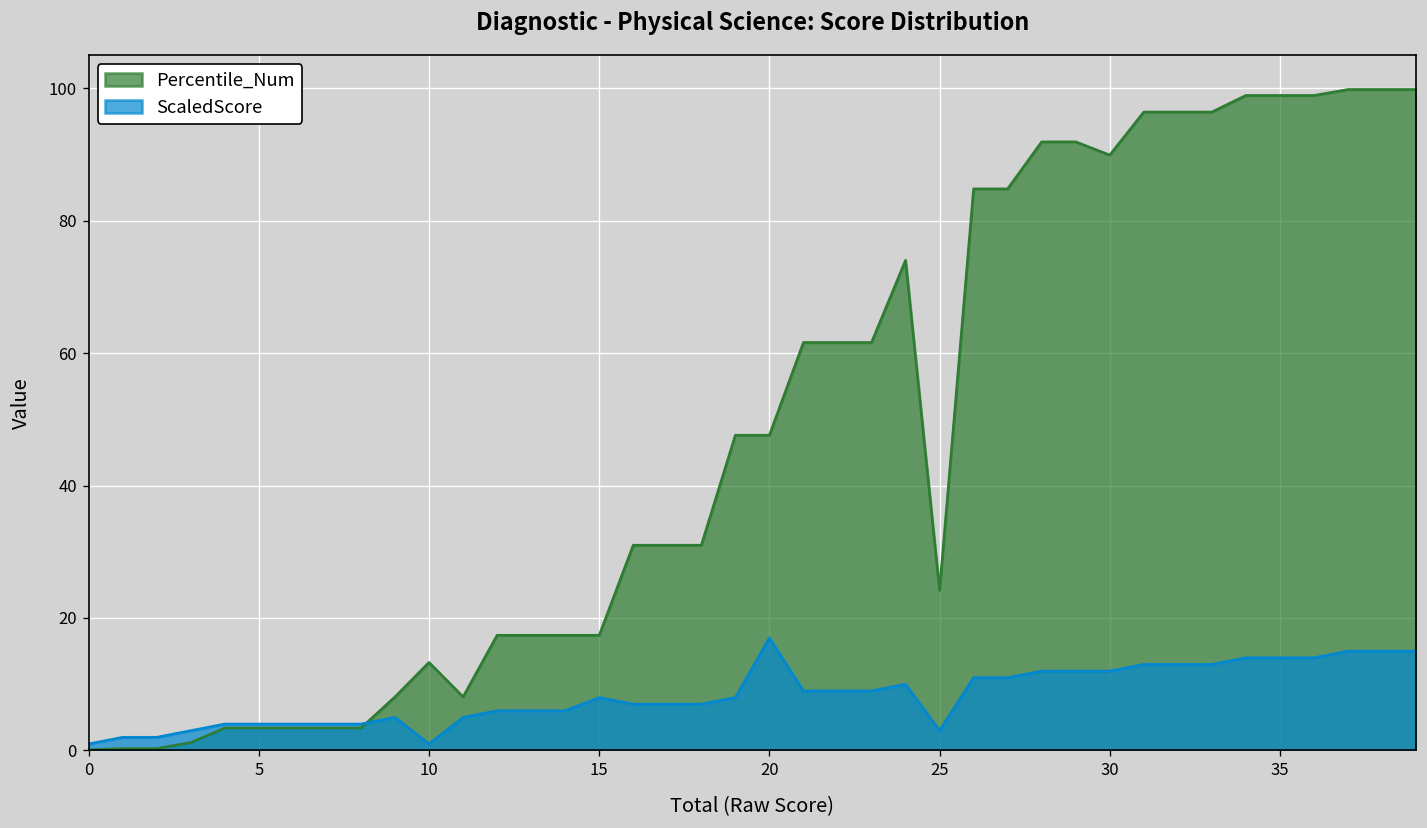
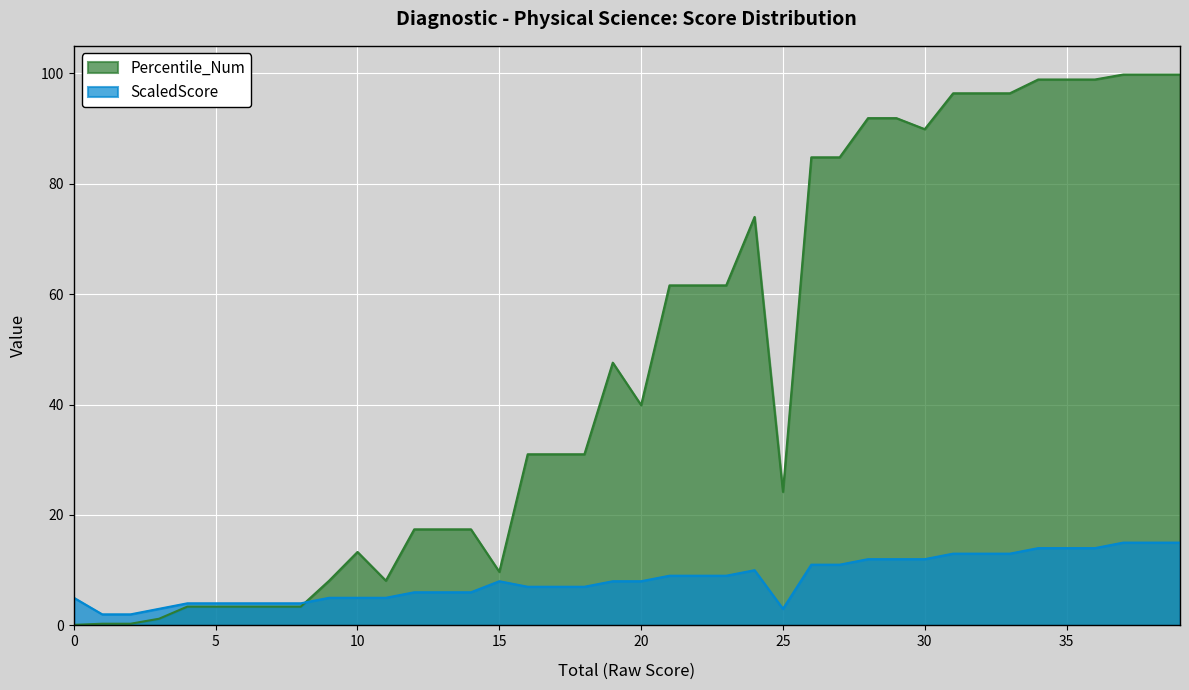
  {
    "Percentile_Num": {
      "0": 0,
      "5": 3,
      "10": 13,
-     "15": 17,
-     "20": 48,
+     "15": 10,
+     "20": 40,
      "25": 24,
      "30": 90,
      "35": 99
    },
    "ScaledScore": {
-     "0": 1,
+     "0": 5,
      "5": 4,
-     "10": 1,
+     "10": 5,
      "15": 8,
-     "20": 17,
+     "20": 8,
      "25": 3,
      "30": 12,
      "35": 14
    }
  }
